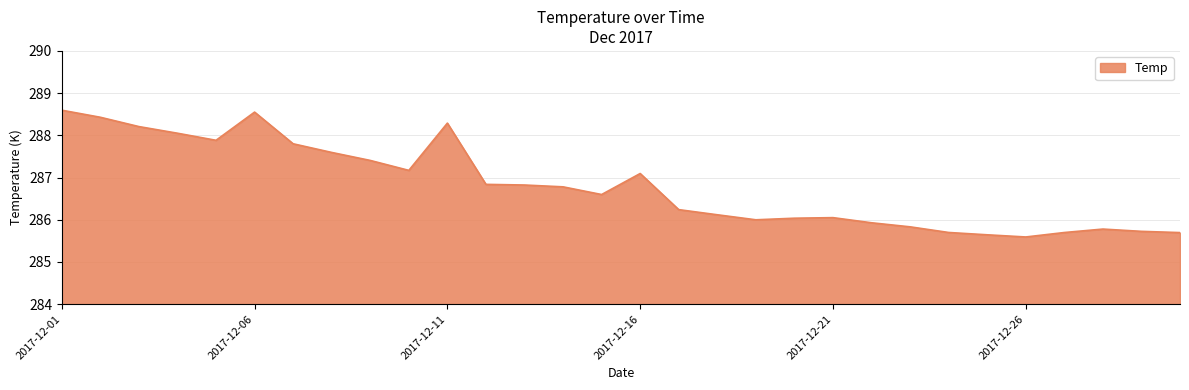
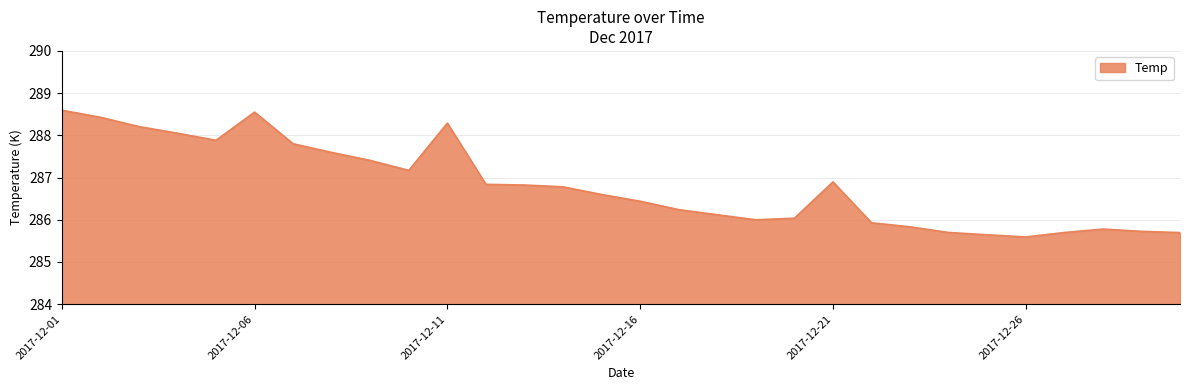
  {
    "2017-12-01": 288.6,
    "2017-12-06": 288.6,
    "2017-12-11": 288.3,
-   "2017-12-16": 287.1,
-   "2017-12-21": 286.1,
+   "2017-12-16": 286.4,
+   "2017-12-21": 286.9,
    "2017-12-26": 285.6
  }
